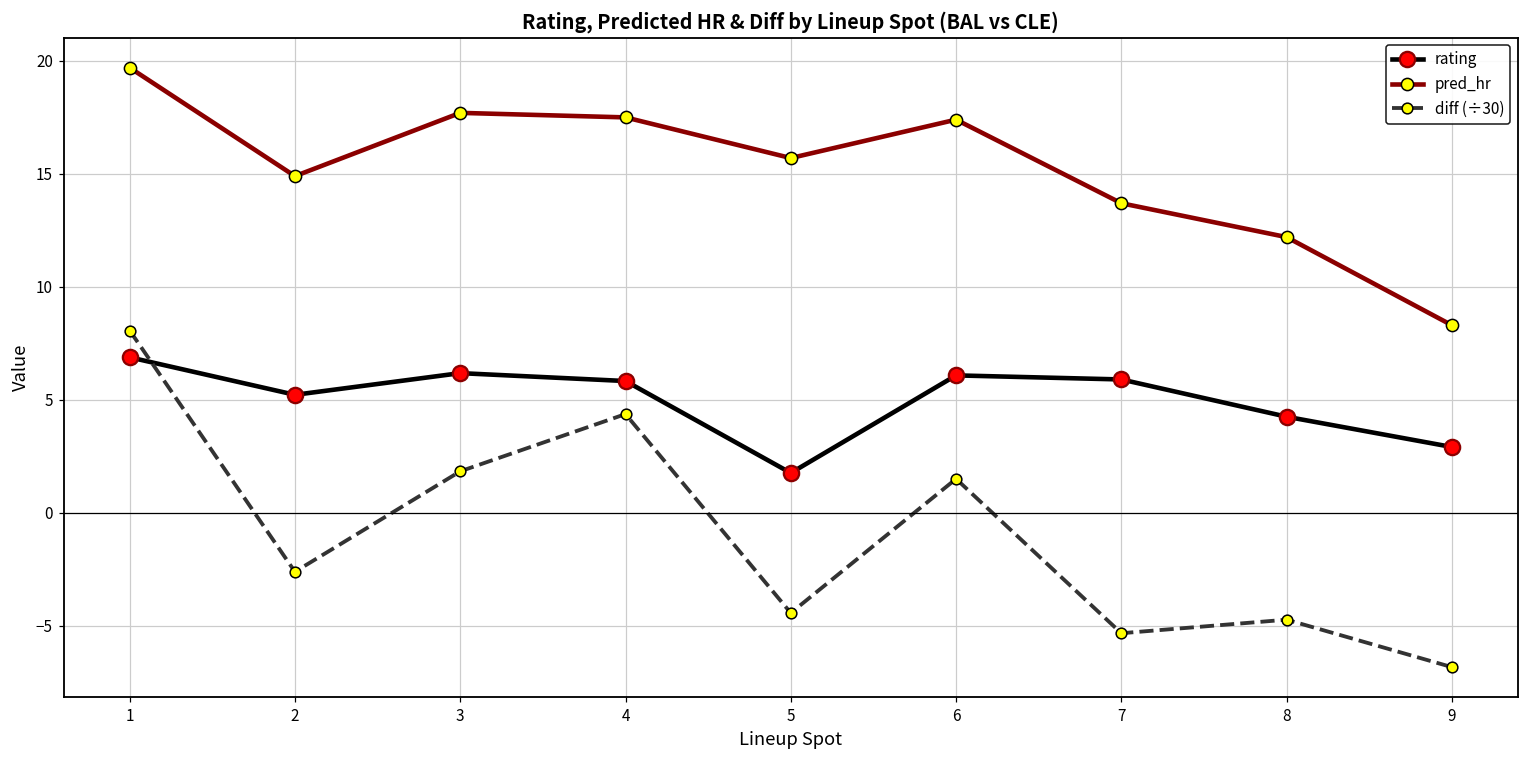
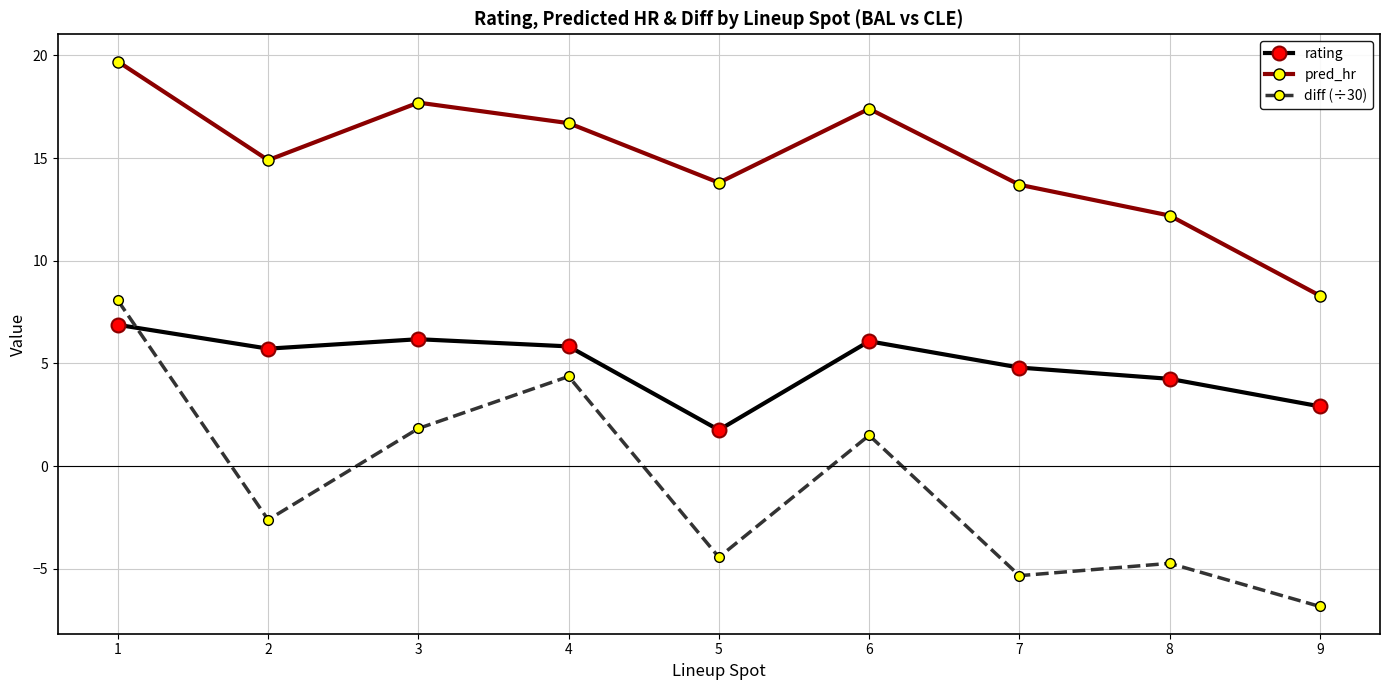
  {
    "rating": {
      "1": 6.9,
-     "2": 5.2,
+     "2": 5.7,
      "3": 6.2,
      "4": 5.8,
      "5": 1.8,
      "6": 6.1,
-     "7": 5.9,
+     "7": 4.8,
      "8": 4.3,
      "9": 2.9
    },
    "pred_hr": {
      "1": 19.7,
      "2": 14.9,
      "3": 17.7,
-     "4": 17.5,
-     "5": 15.7,
+     "4": 16.7,
+     "5": 13.8,
      "6": 17.4,
      "7": 13.7,
      "8": 12.2,
      "9": 8.3
    },
    "diff (÷30)": {
      "1": 8.1,
      "2": -2.6,
      "3": 1.8,
      "4": 4.4,
      "5": -4.4,
      "6": 1.5,
      "7": -5.3,
      "8": -4.7,
      "9": -6.8
    }
  }
